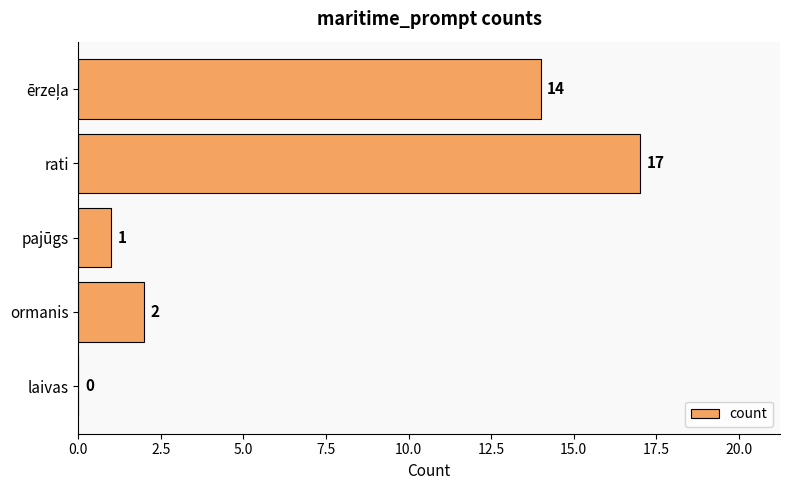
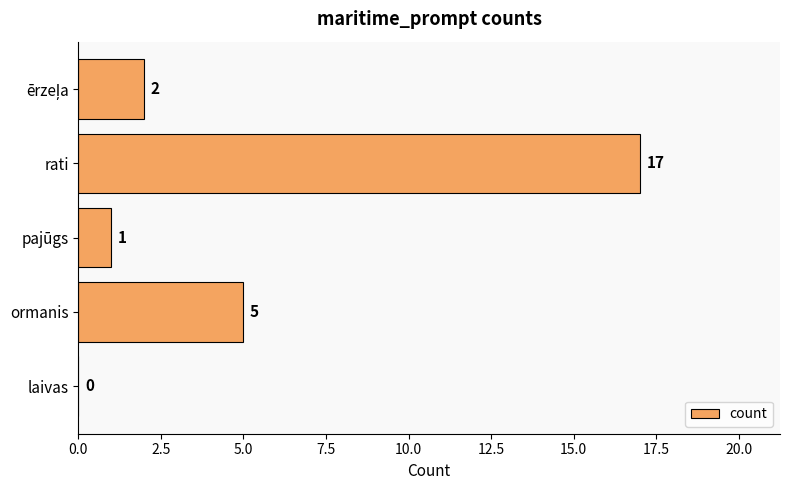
  {
-   "ērzeļa": 14,
+   "ērzeļa": 2,
    "rati": 17,
    "pajūgs": 1,
-   "ormanis": 2,
+   "ormanis": 5,
    "laivas": 0
  }
